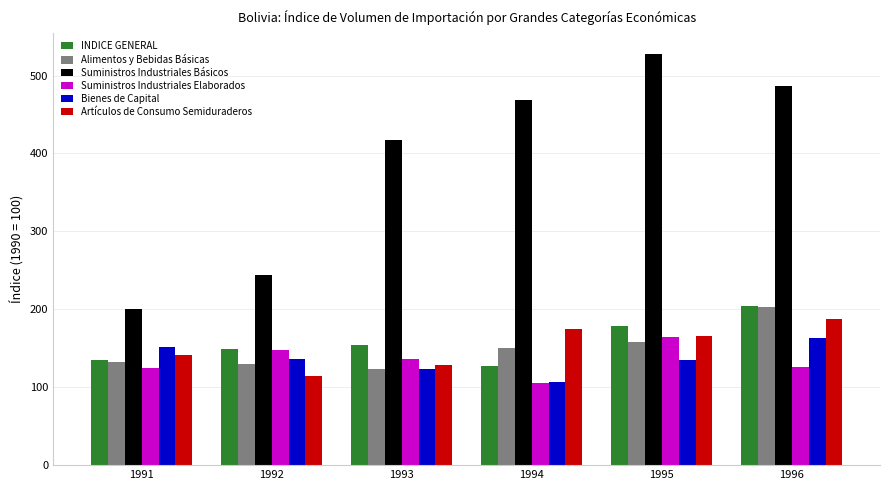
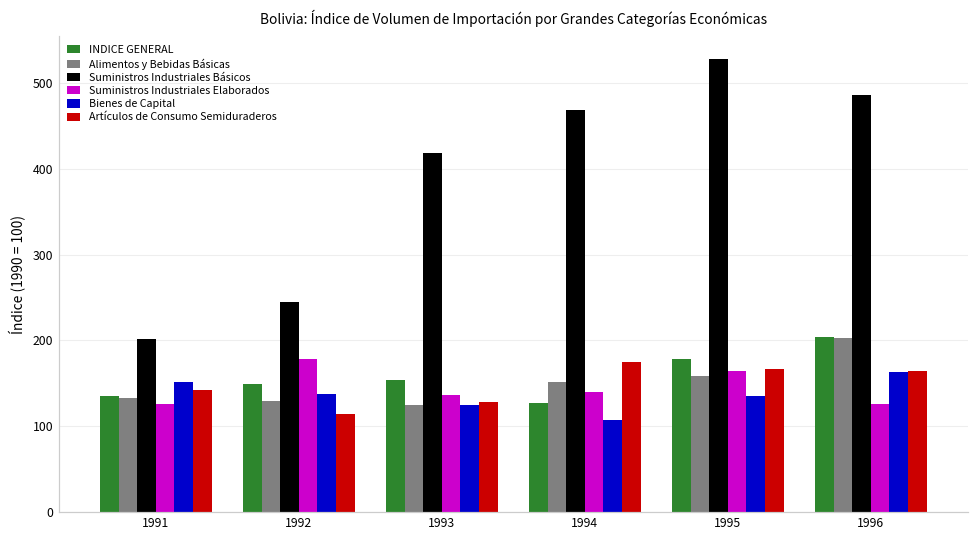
  {
    "INDICE GENERAL": {
      "1991": 140,
      "1992": 150,
      "1993": 150,
      "1994": 130,
      "1995": 180,
      "1996": 200
    },
    "Alimentos y Bebidas Básicas": {
      "1991": 130,
      "1992": 130,
      "1993": 120,
      "1994": 150,
      "1995": 160,
      "1996": 200
    },
    "Suministros Industriales Básicos": {
      "1991": 200,
      "1992": 240,
      "1993": 420,
      "1994": 470,
      "1995": 530,
      "1996": 490
    },
    "Suministros Industriales Elaborados": {
      "1991": 130,
-     "1992": 150,
+     "1992": 180,
      "1993": 140,
-     "1994": 110,
+     "1994": 140,
      "1995": 160,
      "1996": 130
    },
    "Bienes de Capital": {
      "1991": 150,
      "1992": 140,
      "1993": 120,
      "1994": 110,
      "1995": 130,
      "1996": 160
    },
    "Artículos de Consumo Semiduraderos": {
      "1991": 140,
      "1992": 110,
      "1993": 130,
      "1994": 170,
      "1995": 170,
-     "1996": 190
+     "1996": 160
    }
  }
